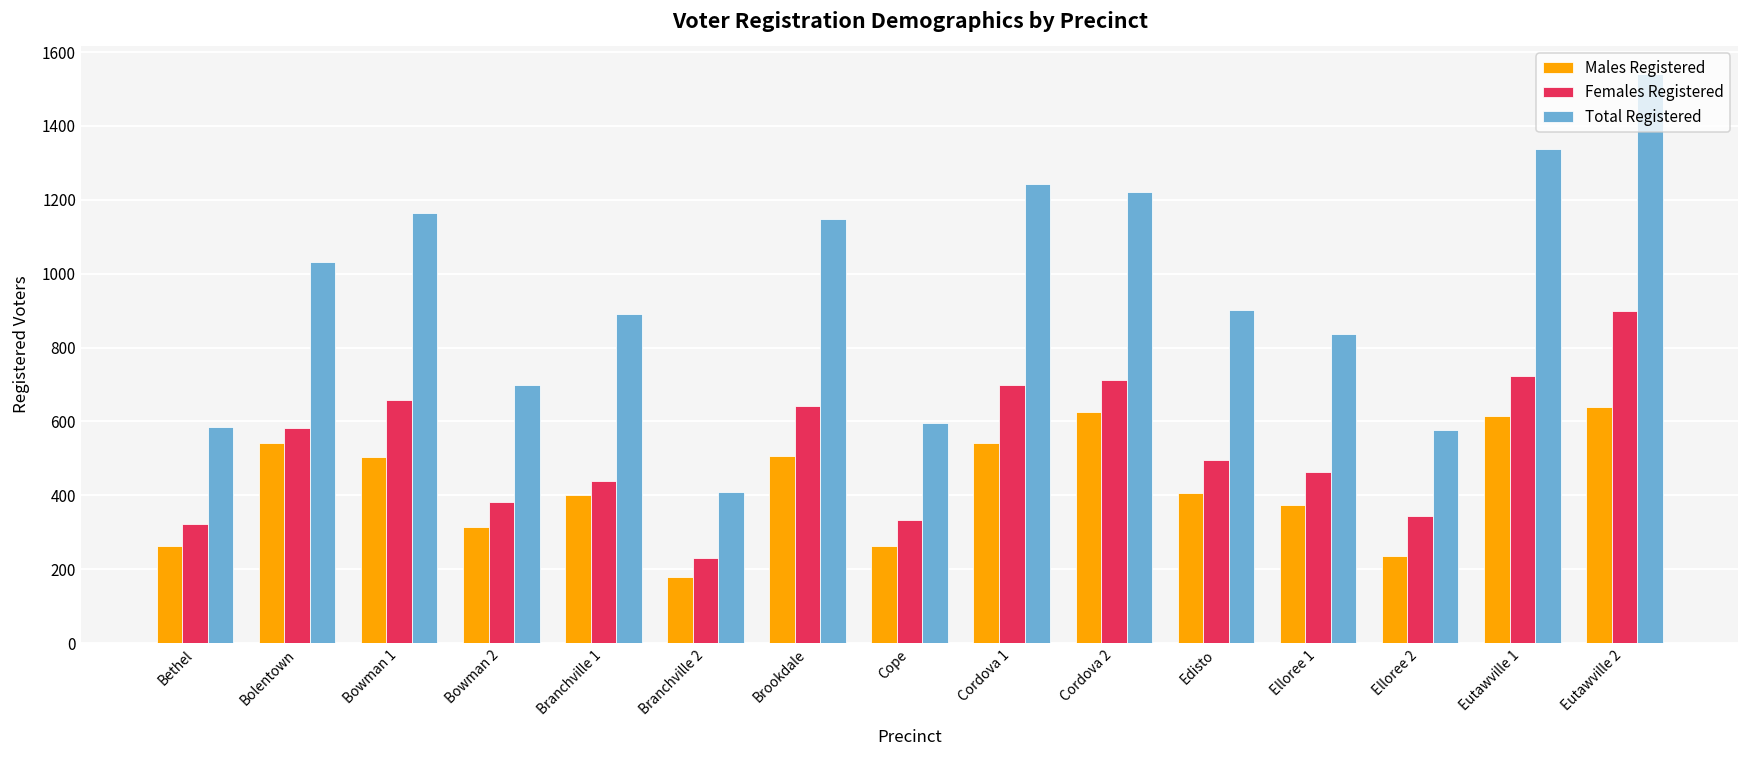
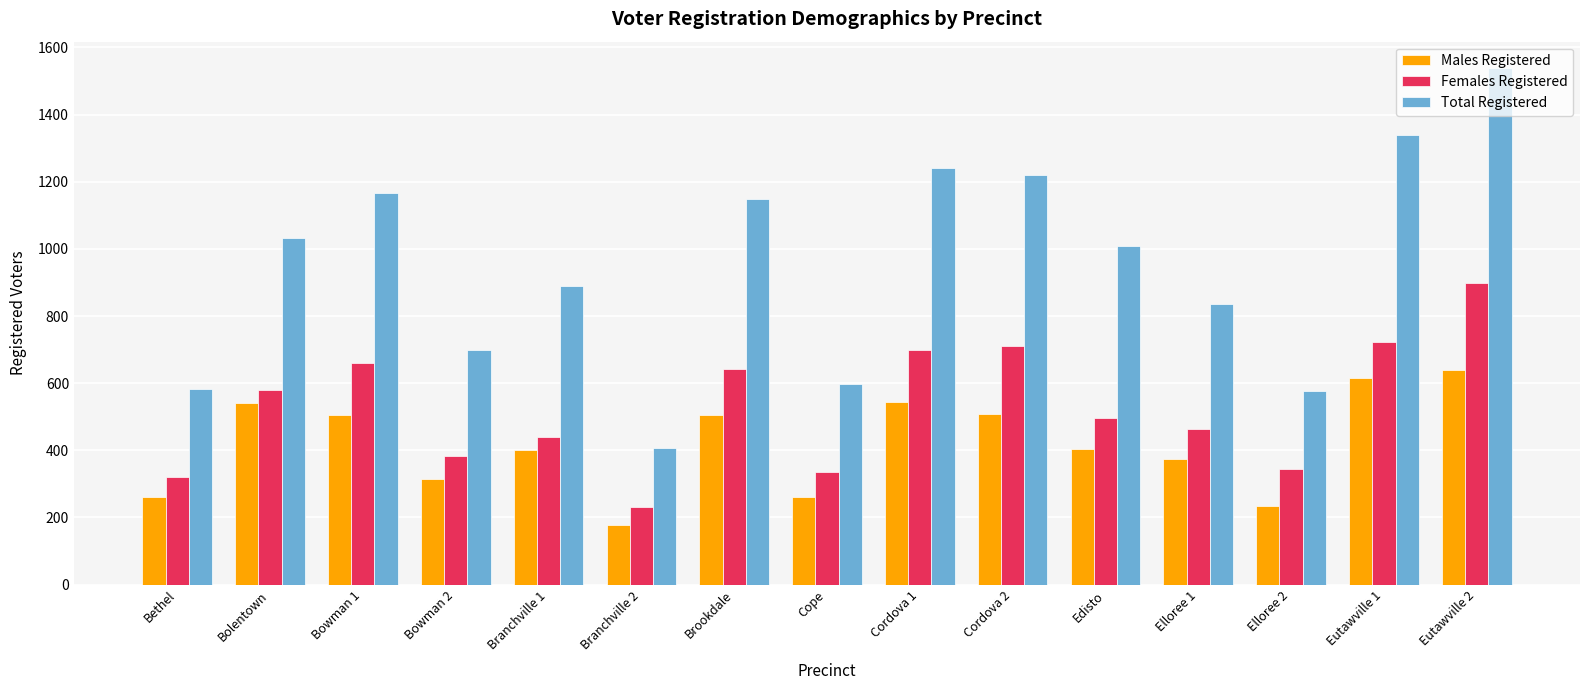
  {
    "Males Registered": {
      "Bethel": 260,
      "Bolentown": 540,
      "Bowman 1": 510,
      "Bowman 2": 320,
      "Branchville 1": 400,
      "Branchville 2": 180,
      "Brookdale": 510,
      "Cope": 260,
      "Cordova 1": 540,
-     "Cordova 2": 630,
+     "Cordova 2": 510,
      "Edisto": 410,
      "Elloree 1": 370,
      "Elloree 2": 240,
      "Eutawville 1": 620,
      "Eutawville 2": 640
    },
    "Females Registered": {
      "Bethel": 320,
      "Bolentown": 580,
      "Bowman 1": 660,
      "Bowman 2": 380,
      "Branchville 1": 440,
      "Branchville 2": 230,
      "Brookdale": 640,
      "Cope": 330,
      "Cordova 1": 700,
      "Cordova 2": 710,
      "Edisto": 500,
      "Elloree 1": 460,
      "Elloree 2": 340,
      "Eutawville 1": 720,
      "Eutawville 2": 900
    },
    "Total Registered": {
      "Bethel": 580,
      "Bolentown": 1030,
      "Bowman 1": 1170,
      "Bowman 2": 700,
      "Branchville 1": 890,
      "Branchville 2": 410,
      "Brookdale": 1150,
      "Cope": 600,
      "Cordova 1": 1240,
      "Cordova 2": 1220,
-     "Edisto": 900,
+     "Edisto": 1010,
      "Elloree 1": 840,
      "Elloree 2": 580,
      "Eutawville 1": 1340
    }
  }
